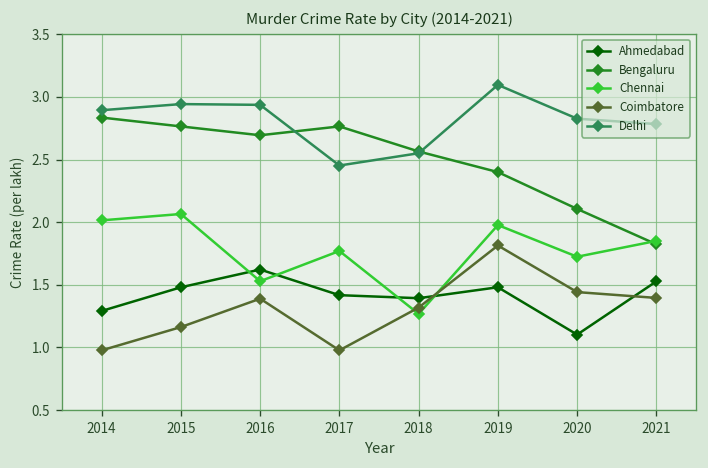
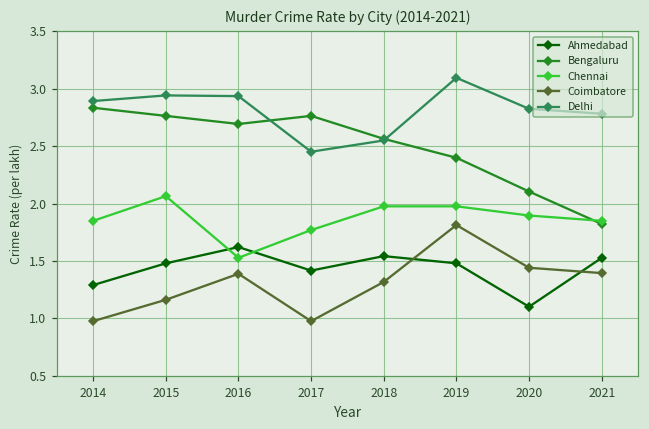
  {
    "Ahmedabad": {
      "2014": 1.29,
      "2015": 1.48,
      "2016": 1.62,
      "2017": 1.42,
-     "2018": 1.39,
+     "2018": 1.54,
      "2019": 1.48,
      "2020": 1.10,
      "2021": 1.53
    },
    "Chennai": {
-     "2014": 2.01,
+     "2014": 1.85,
      "2015": 2.07,
      "2016": 1.53,
      "2017": 1.77,
-     "2018": 1.27,
+     "2018": 1.98,
      "2019": 1.98,
-     "2020": 1.72,
+     "2020": 1.90,
      "2021": 1.85
    },
    "Coimbatore": {
      "2014": 0.98,
      "2015": 1.16,
      "2016": 1.39,
      "2017": 0.98,
      "2018": 1.32,
      "2019": 1.81,
      "2020": 1.44,
      "2021": 1.40
    }
  }
